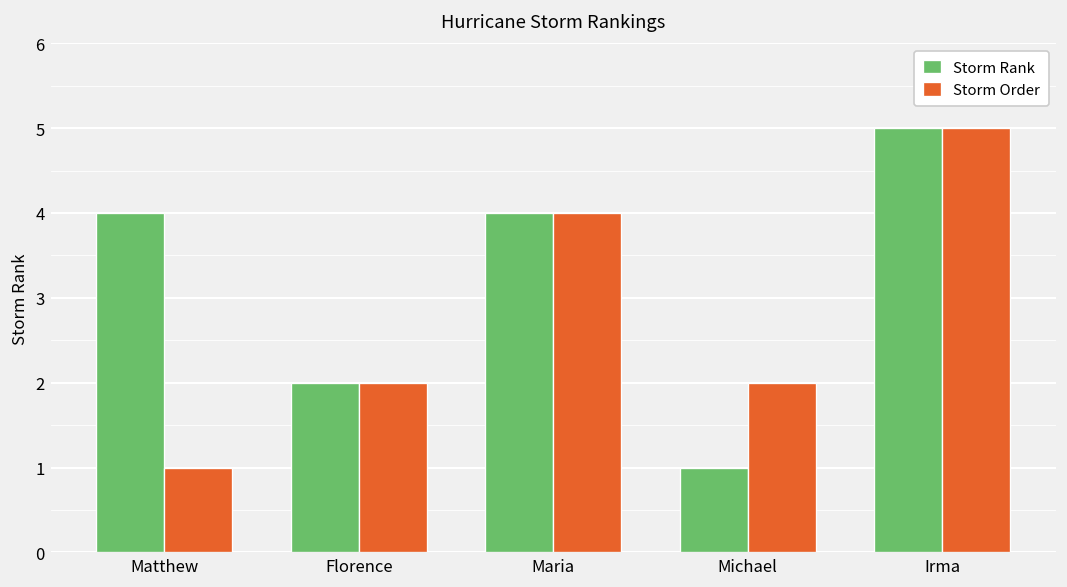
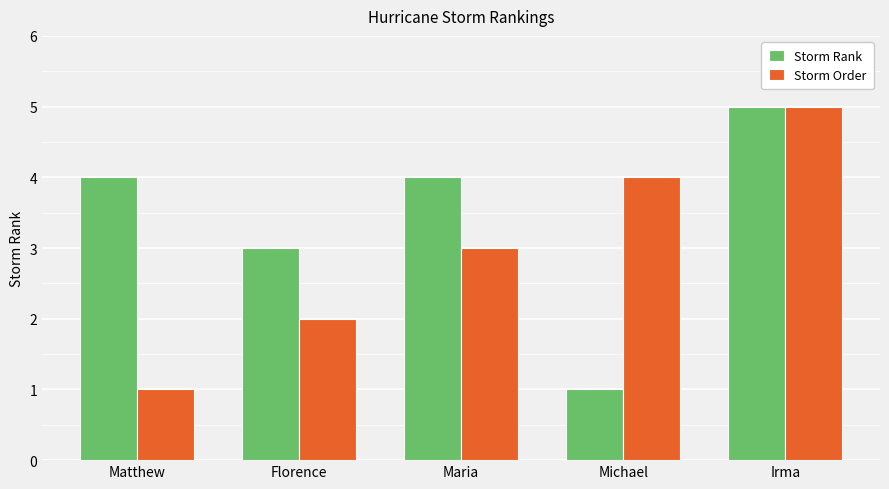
  {
    "Storm Rank": {
      "Matthew": 4,
-     "Florence": 2,
+     "Florence": 3,
      "Maria": 4,
      "Michael": 1,
      "Irma": 5
    },
    "Storm Order": {
      "Matthew": 1,
      "Florence": 2,
-     "Maria": 4,
-     "Michael": 2,
+     "Maria": 3,
+     "Michael": 4,
      "Irma": 5
    }
  }
